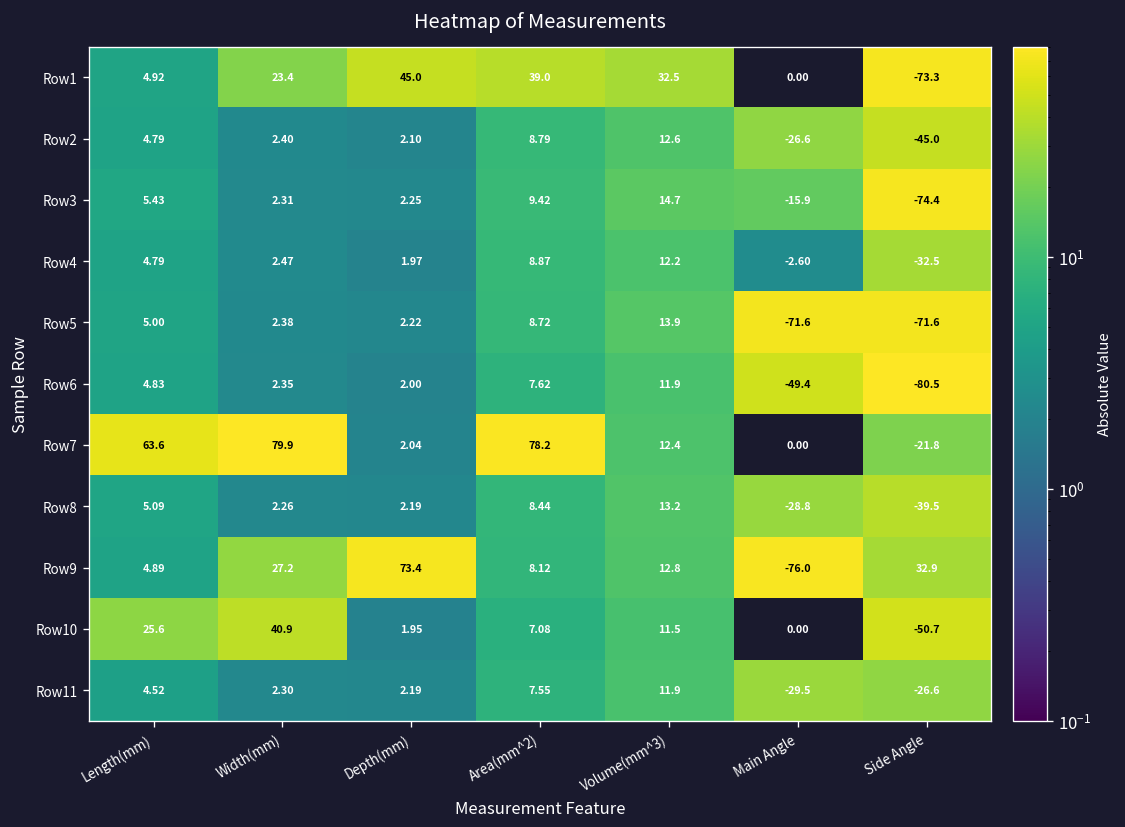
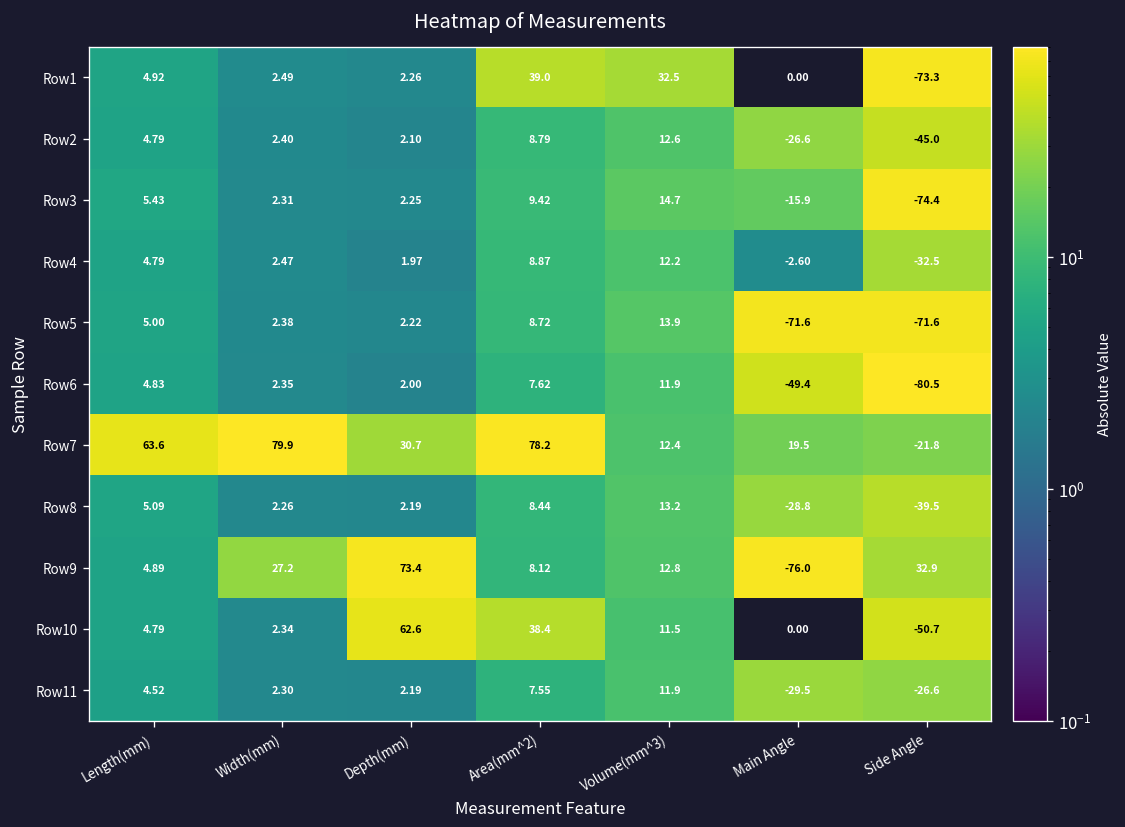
  {
    "Row1": {
      "Length(mm)": 4.92,
-     "Width(mm)": 23.4,
-     "Depth(mm)": 45.0,
+     "Width(mm)": 2.49,
+     "Depth(mm)": 2.26,
      "Area(mm^2)": 39.0,
      "Volume(mm^3)": 32.5,
      "Main Angle": 0.00,
      "Side Angle": -73.3
    },
    "Row2": {
      "Length(mm)": 4.79,
      "Width(mm)": 2.40,
      "Depth(mm)": 2.10,
      "Area(mm^2)": 8.79,
      "Volume(mm^3)": 12.6,
      "Main Angle": -26.6,
      "Side Angle": -45.0
    },
    "Row3": {
      "Length(mm)": 5.43,
      "Width(mm)": 2.31,
      "Depth(mm)": 2.25,
      "Area(mm^2)": 9.42,
      "Volume(mm^3)": 14.7,
      "Main Angle": -15.9,
      "Side Angle": -74.4
    },
    "Row4": {
      "Length(mm)": 4.79,
      "Width(mm)": 2.47,
      "Depth(mm)": 1.97,
      "Area(mm^2)": 8.87,
      "Volume(mm^3)": 12.2,
      "Main Angle": -2.60,
      "Side Angle": -32.5
    },
    "Row5": {
      "Length(mm)": 5.00,
      "Width(mm)": 2.38,
      "Depth(mm)": 2.22,
      "Area(mm^2)": 8.72,
      "Volume(mm^3)": 13.9,
      "Main Angle": -71.6,
      "Side Angle": -71.6
    },
    "Row6": {
      "Length(mm)": 4.83,
      "Width(mm)": 2.35,
      "Depth(mm)": 2.00,
      "Area(mm^2)": 7.62,
      "Volume(mm^3)": 11.9,
      "Main Angle": -49.4,
      "Side Angle": -80.5
    },
    "Row7": {
      "Length(mm)": 63.6,
      "Width(mm)": 79.9,
-     "Depth(mm)": 2.04,
+     "Depth(mm)": 30.7,
      "Area(mm^2)": 78.2,
      "Volume(mm^3)": 12.4,
-     "Main Angle": 0.00,
+     "Main Angle": 19.5,
      "Side Angle": -21.8
    },
    "Row8": {
      "Length(mm)": 5.09,
      "Width(mm)": 2.26,
      "Depth(mm)": 2.19,
      "Area(mm^2)": 8.44,
      "Volume(mm^3)": 13.2,
      "Main Angle": -28.8,
      "Side Angle": -39.5
    },
    "Row9": {
      "Length(mm)": 4.89,
      "Width(mm)": 27.2,
      "Depth(mm)": 73.4,
      "Area(mm^2)": 8.12,
      "Volume(mm^3)": 12.8,
      "Main Angle": -76.0,
      "Side Angle": 32.9
    },
    "Row10": {
-     "Length(mm)": 25.6,
-     "Width(mm)": 40.9,
-     "Depth(mm)": 1.95,
-     "Area(mm^2)": 7.08,
+     "Length(mm)": 4.79,
+     "Width(mm)": 2.34,
+     "Depth(mm)": 62.6,
+     "Area(mm^2)": 38.4,
      "Volume(mm^3)": 11.5,
      "Main Angle": 0.00,
      "Side Angle": -50.7
    },
    "Row11": {
      "Length(mm)": 4.52,
      "Width(mm)": 2.30,
      "Depth(mm)": 2.19,
      "Area(mm^2)": 7.55,
      "Volume(mm^3)": 11.9,
      "Main Angle": -29.5,
      "Side Angle": -26.6
    }
  }
